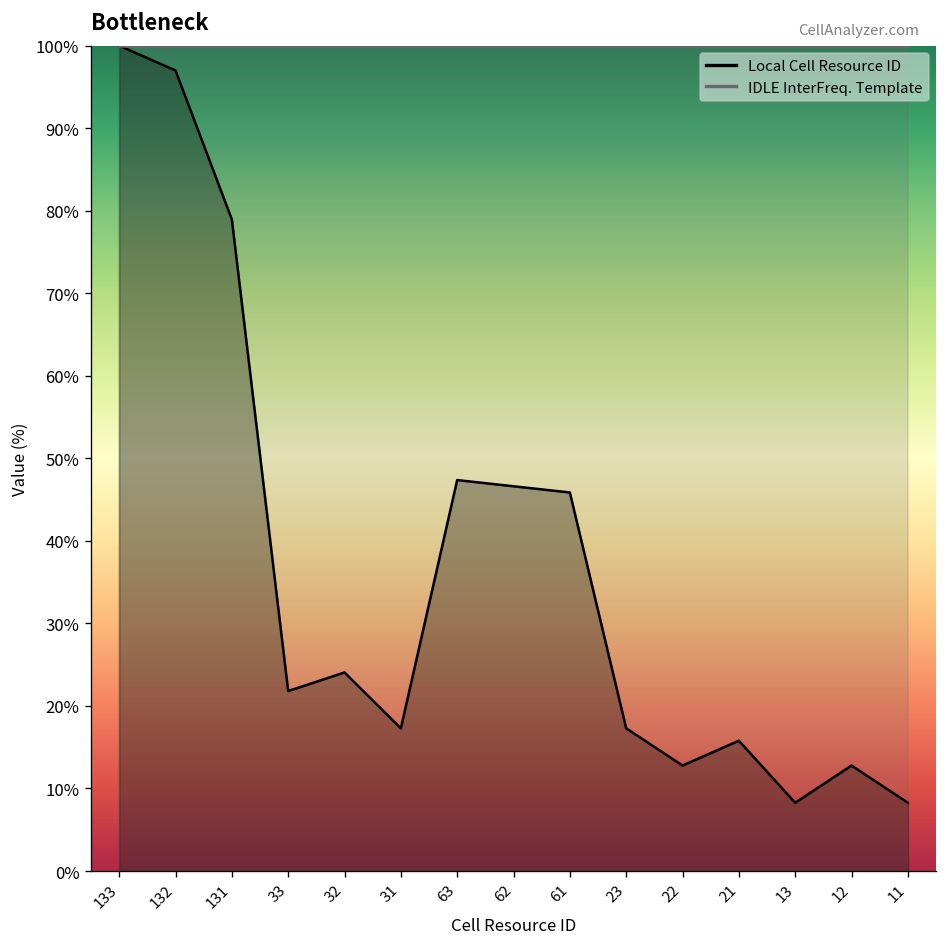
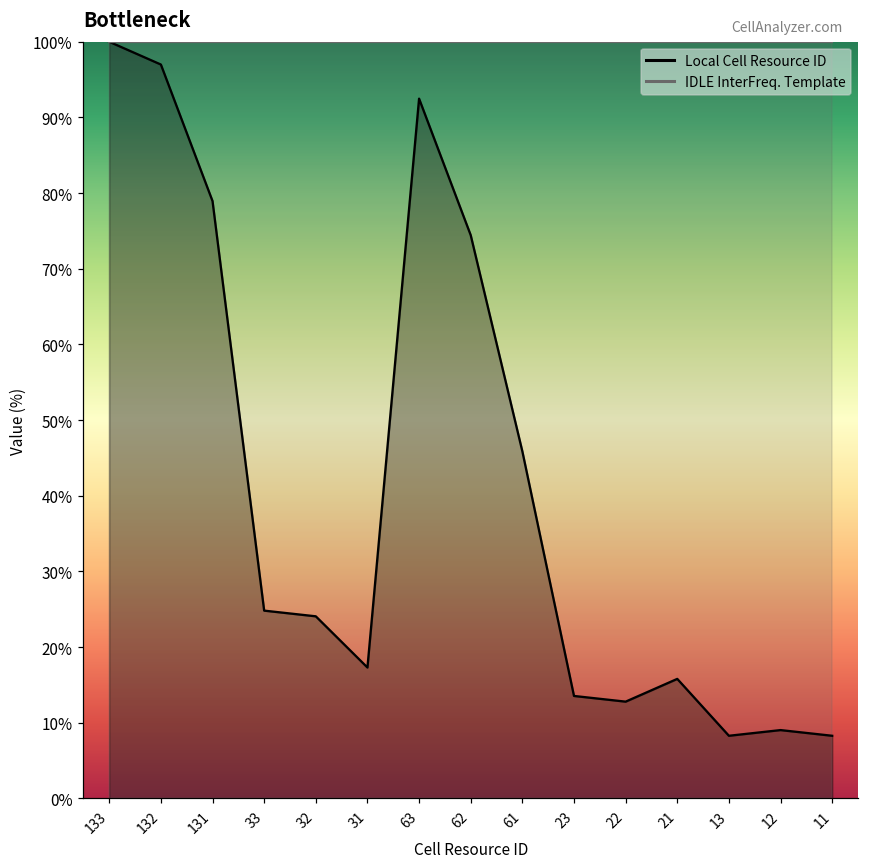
  {
    "Local Cell Resource ID": {
      "132": "97%",
      "131": "79%",
-     "33": "22%",
+     "33": "25%",
      "32": "24%",
      "31": "17%",
-     "63": "47%",
-     "62": "47%",
+     "63": "92%",
+     "62": "74%",
      "61": "46%",
-     "23": "17%",
+     "23": "14%",
      "22": "13%",
      "21": "16%",
      "13": "8%",
-     "12": "13%",
+     "12": "9%",
      "11": "8%"
    },
    "IDLE InterFreq. Template": {
      "132": "100%",
      "131": "100%",
      "33": "100%",
      "32": "100%",
      "31": "100%",
      "63": "100%",
      "62": "100%",
      "61": "100%",
      "23": "100%",
      "22": "100%",
      "21": "100%",
      "13": "100%",
      "12": "100%",
      "11": "100%"
    }
  }
